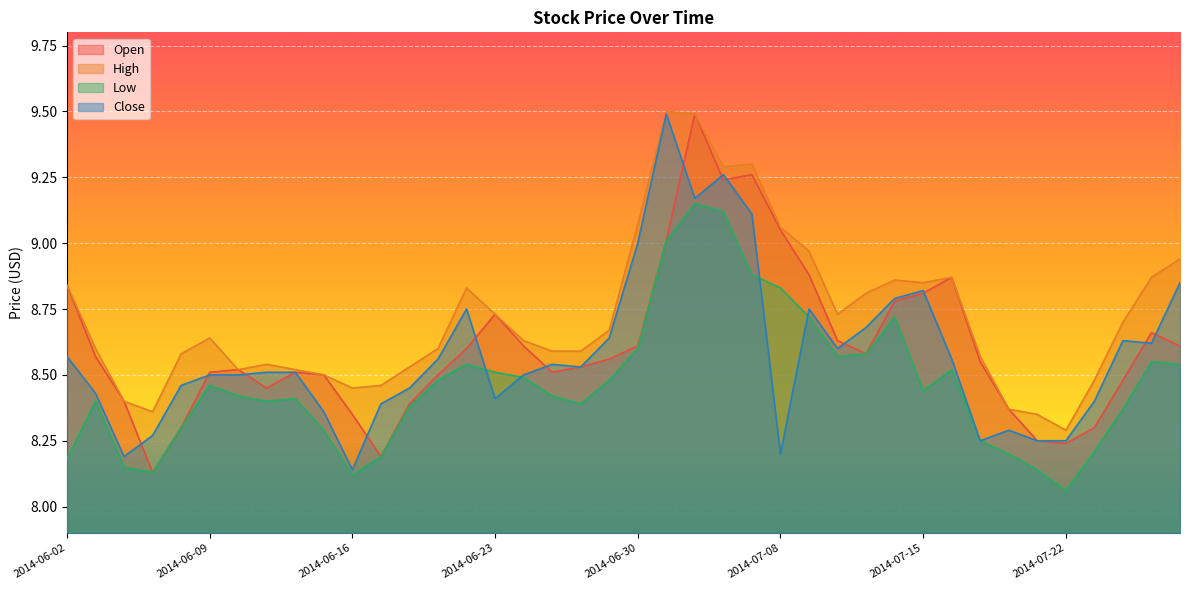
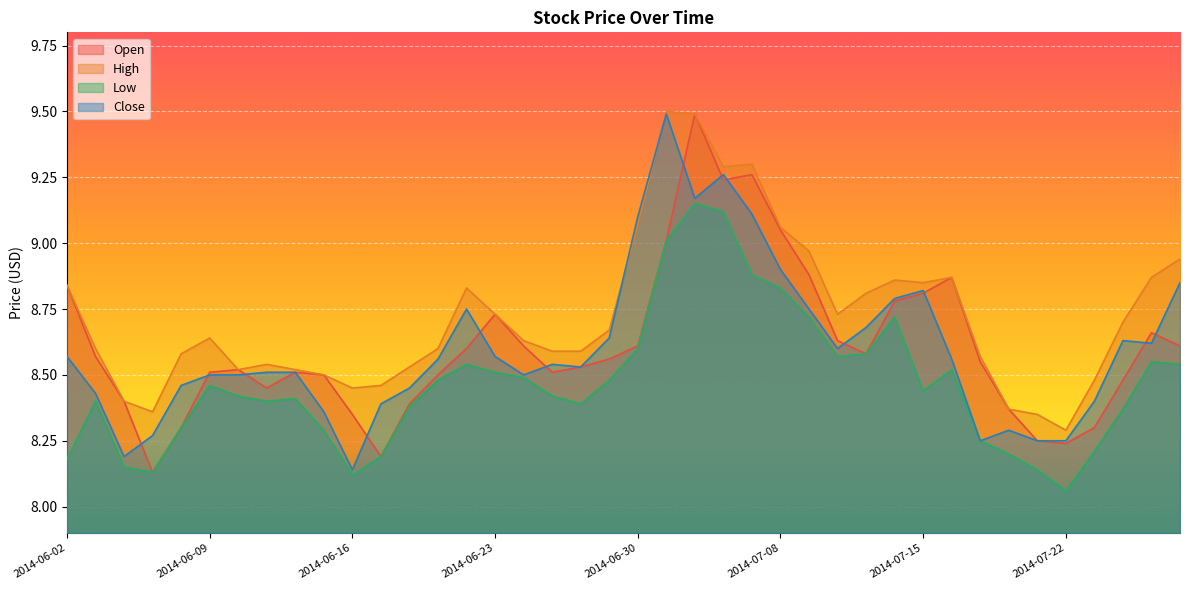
  {
    "Low": {
      "2014-06-02": 8.18,
      "2014-06-09": 8.46,
      "2014-06-16": 8.12,
      "2014-06-23": 8.51,
      "2014-06-30": 8.60,
      "2014-07-08": 8.83,
      "2014-07-15": 8.44,
      "2014-07-22": 8.06
    },
    "Close": {
      "2014-06-02": 8.57,
      "2014-06-09": 8.50,
      "2014-06-16": 8.14,
-     "2014-06-23": 8.41,
-     "2014-06-30": 9.0,
-     "2014-07-08": 8.2,
+     "2014-06-23": 8.57,
+     "2014-06-30": 9.1,
+     "2014-07-08": 8.9,
      "2014-07-15": 8.82,
      "2014-07-22": 8.25
    }
  }
